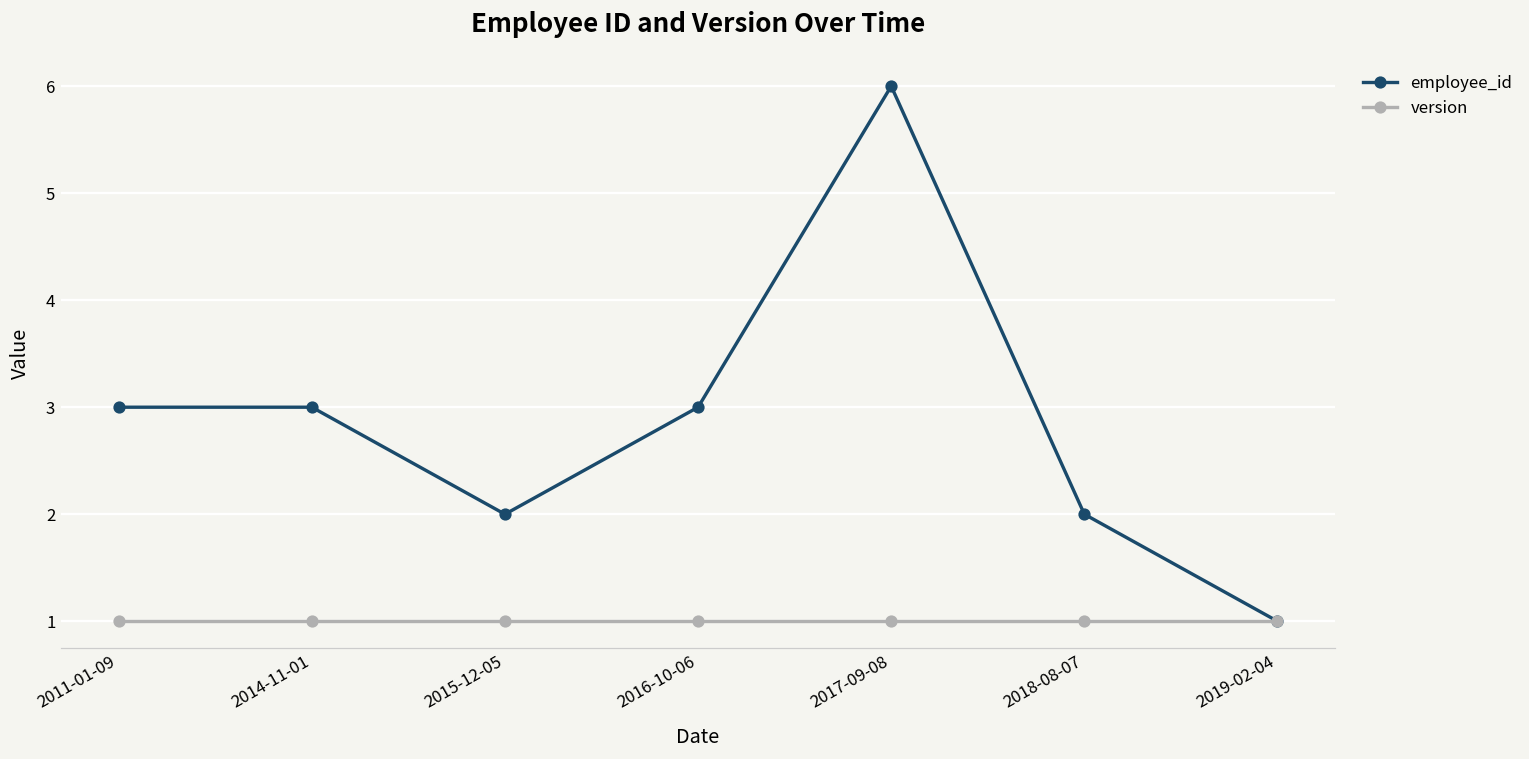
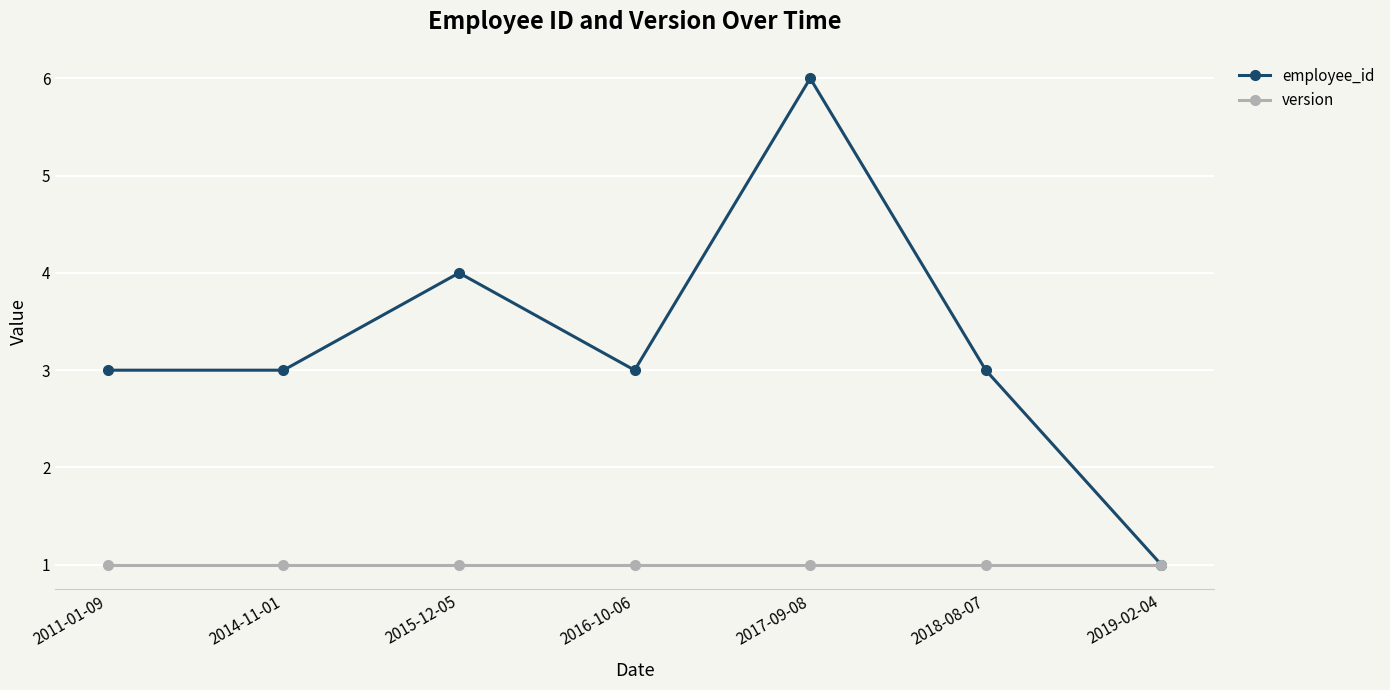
  {
    "employee_id": {
      "2011-01-09": 3,
      "2014-11-01": 3,
-     "2015-12-05": 2,
+     "2015-12-05": 4,
      "2016-10-06": 3,
      "2017-09-08": 6,
-     "2018-08-07": 2
+     "2018-08-07": 3
    },
    "version": {
      "2011-01-09": 1,
      "2014-11-01": 1,
      "2015-12-05": 1,
      "2016-10-06": 1,
      "2017-09-08": 1,
      "2018-08-07": 1
    }
  }
